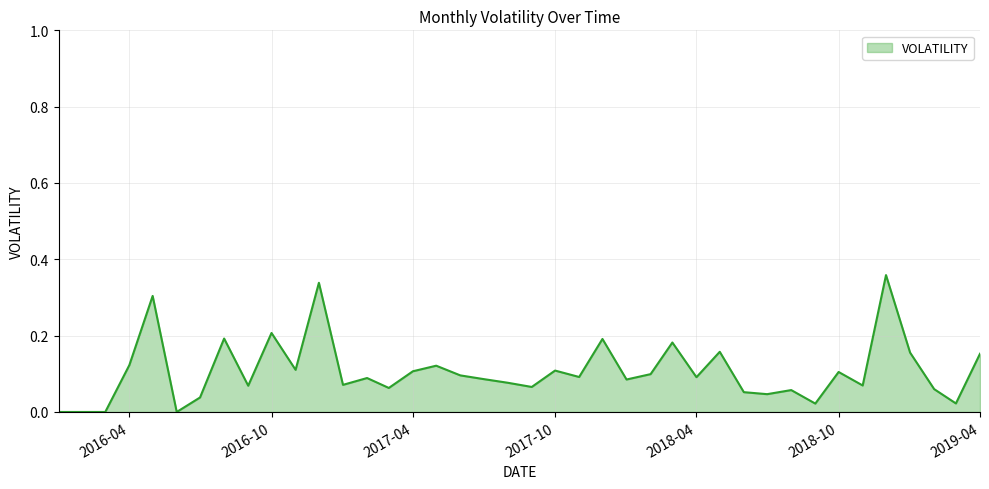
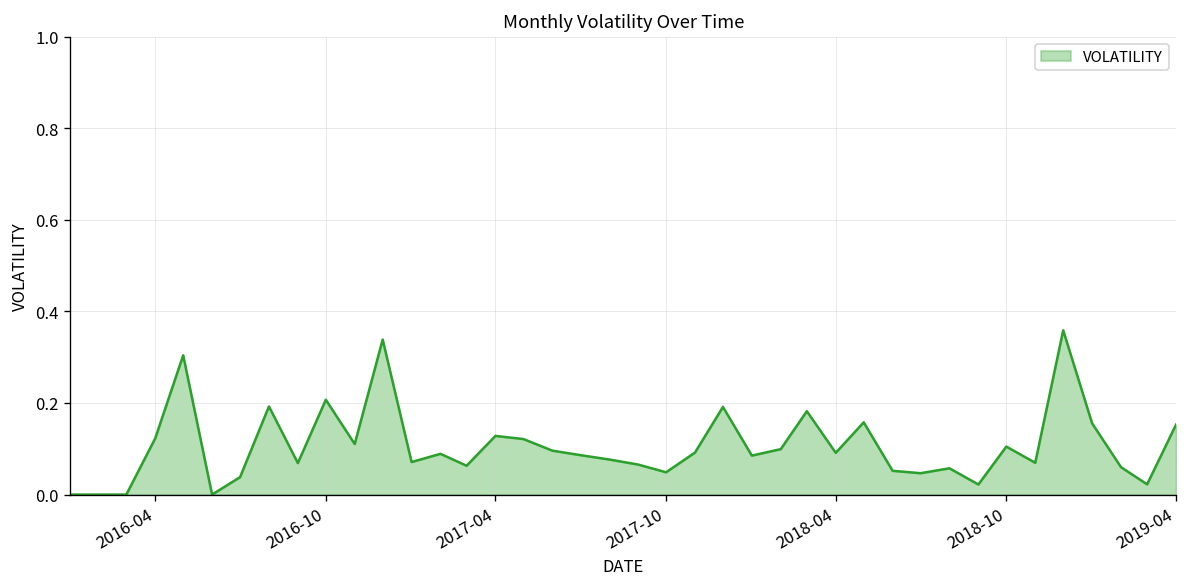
  {
    "2016-04": 0.12,
    "2016-10": 0.21,
-   "2017-04": 0.11,
-   "2017-10": 0.11,
+   "2017-04": 0.13,
+   "2017-10": 0.05,
    "2018-04": 0.09,
    "2018-10": 0.10,
    "2019-04": 0.15
  }
